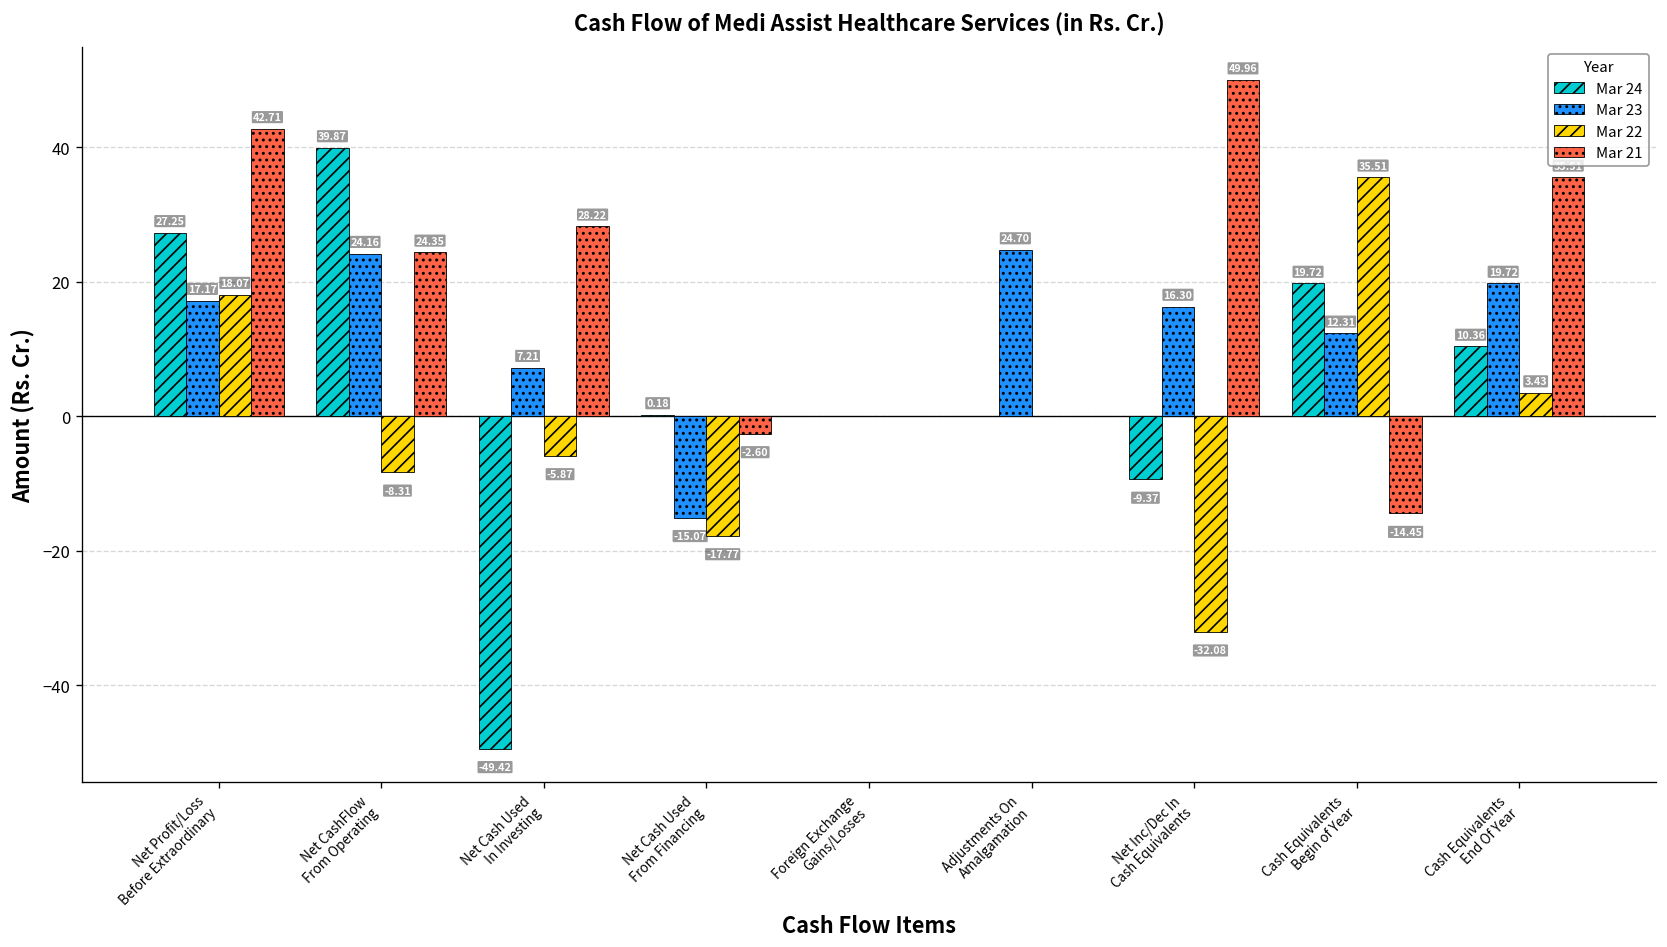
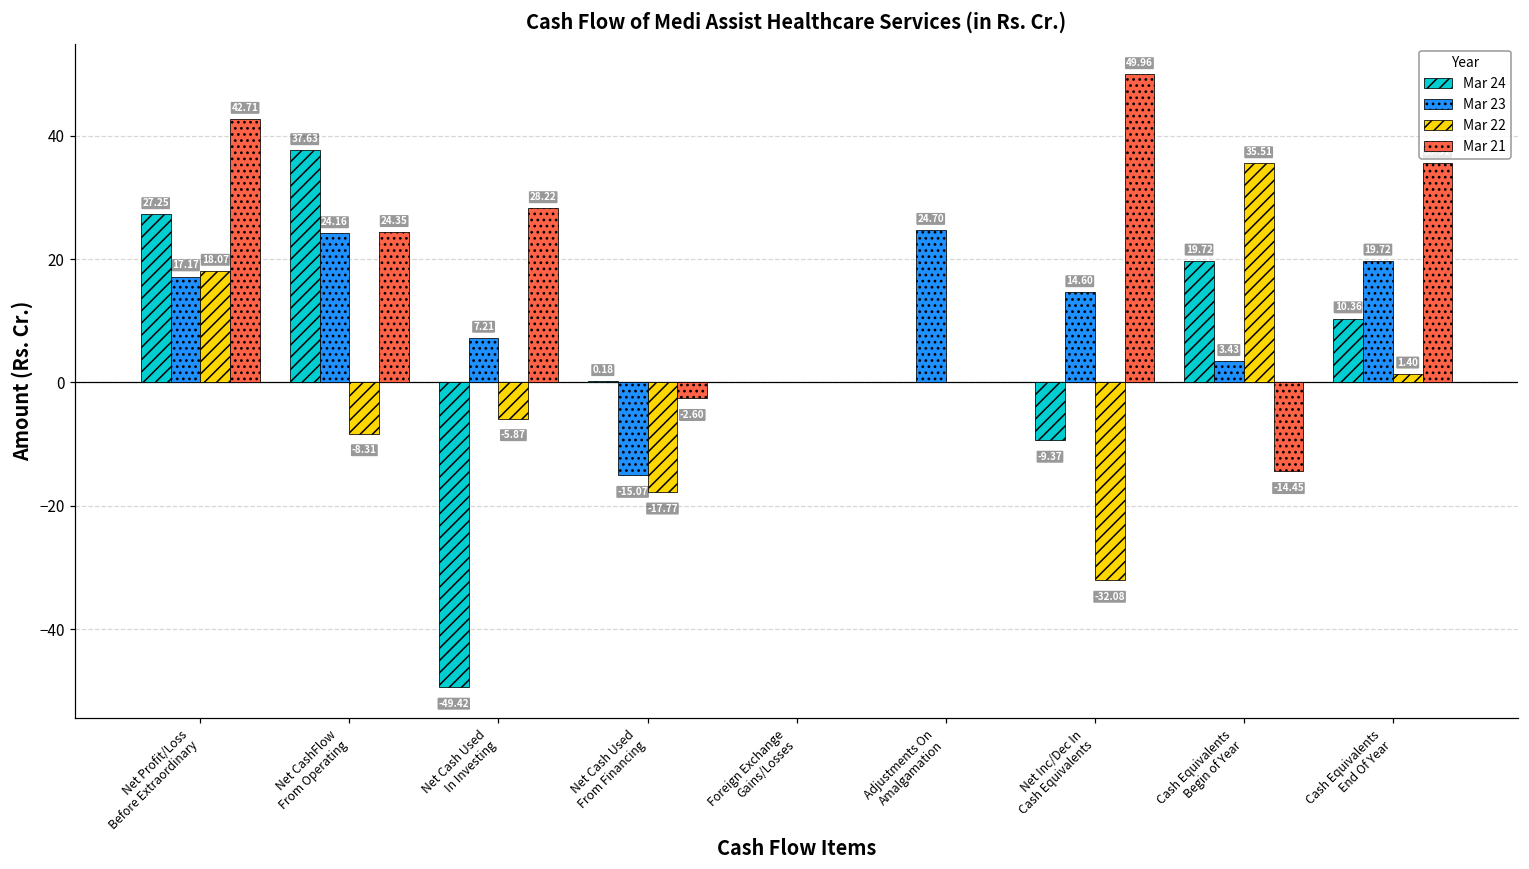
  {
    "Mar 24": {
-     "Net CashFlow From Operating": 39.87
+     "Net CashFlow From Operating": 37.63
    },
    "Mar 23": {
-     "Net Inc/Dec In Cash Equivalents": 16.30,
-     "Cash Equivalents Begin of Year": 12.31
+     "Net Inc/Dec In Cash Equivalents": 14.60,
+     "Cash Equivalents Begin of Year": 3.43
    },
    "Mar 22": {
-     "Cash Equivalents End Of Year": 3.43
+     "Cash Equivalents End Of Year": 1.40
    },
    "Mar 21": {
      "Foreign Exchange Gains/Losses": 0,
      "Adjustments On Amalgamation": 0
    }
  }
